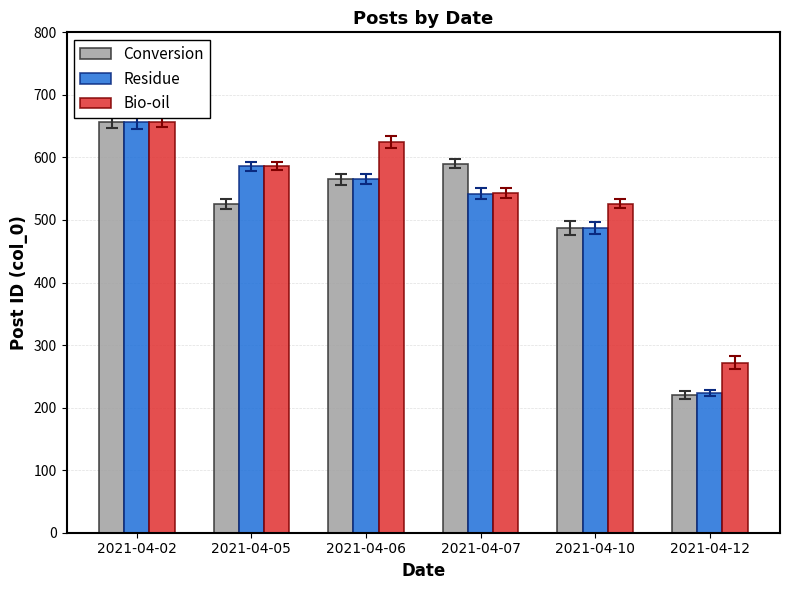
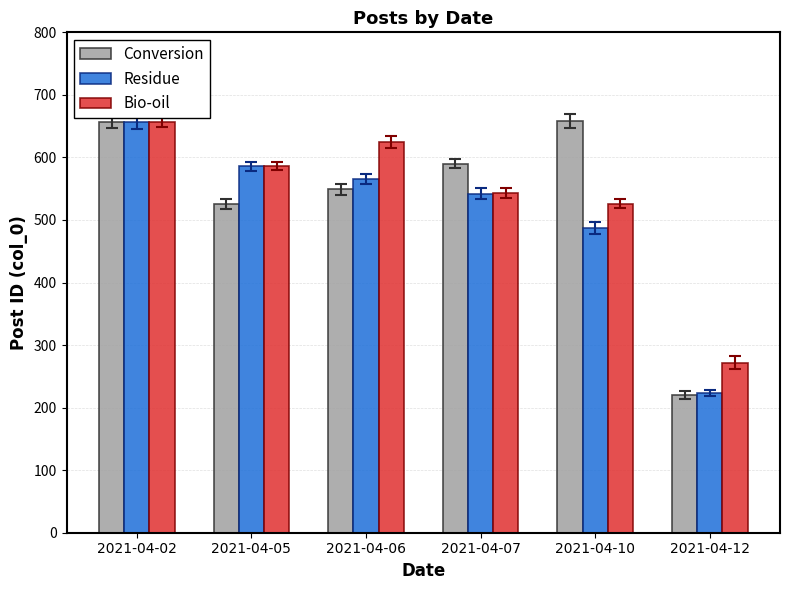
  {
    "Conversion": {
      "2021-04-02": 660,
      "2021-04-05": 530,
-     "2021-04-06": 570,
+     "2021-04-06": 550,
      "2021-04-07": 590,
-     "2021-04-10": 490,
+     "2021-04-10": 660,
      "2021-04-12": 220
    },
    "Bio-oil": {
      "2021-04-02": 660,
      "2021-04-05": 590,
      "2021-04-06": 630,
      "2021-04-07": 540,
      "2021-04-10": 530,
      "2021-04-12": 270
    }
  }
